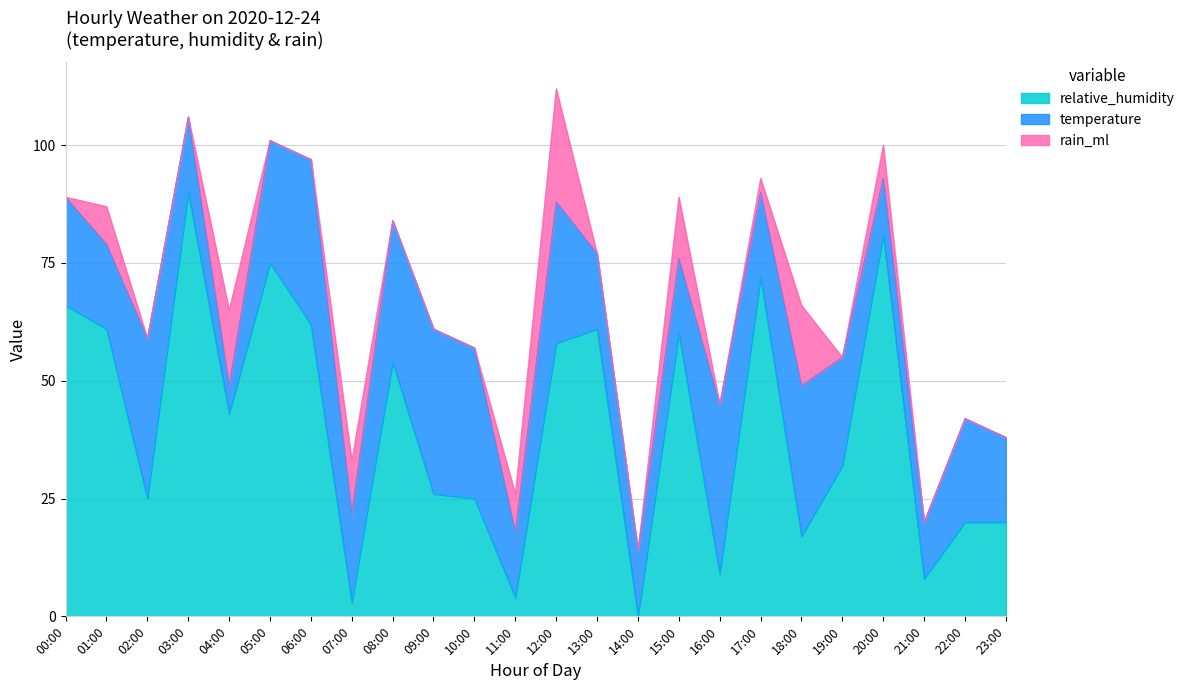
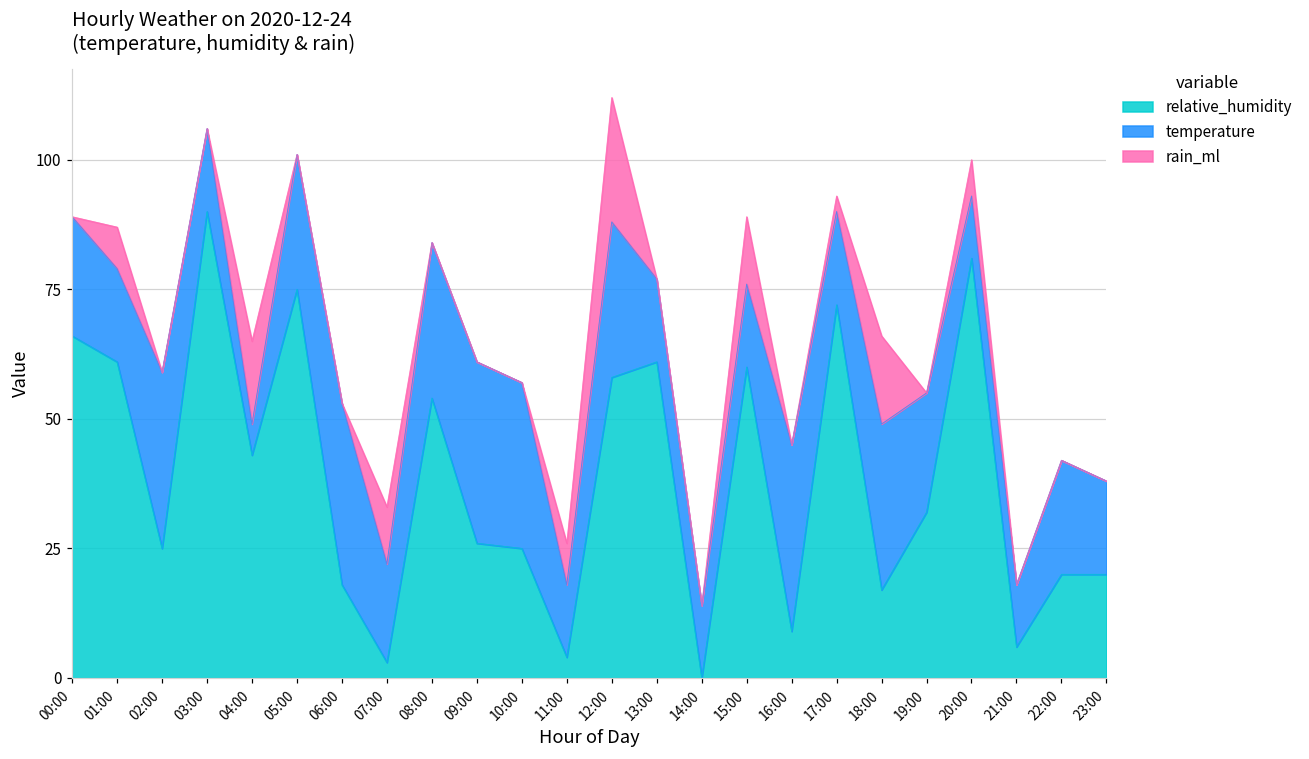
  {
    "relative_humidity": {
      "00:00": 66,
      "01:00": 61,
      "02:00": 25,
      "03:00": 90,
      "04:00": 43,
      "05:00": 75,
-     "06:00": 62,
+     "06:00": 18,
      "07:00": 3,
      "08:00": 54,
      "09:00": 26,
      "10:00": 25,
      "11:00": 4,
      "12:00": 58,
      "13:00": 61,
      "14:00": 0,
      "15:00": 60,
      "16:00": 9,
      "17:00": 72,
      "18:00": 17,
      "19:00": 32,
      "20:00": 81,
-     "21:00": 8,
+     "21:00": 6,
      "22:00": 20,
      "23:00": 20
    },
    "temperature": {
      "01:00": 18,
      "04:00": 6,
      "07:00": 19,
      "11:00": 14,
      "12:00": 30,
      "15:00": 16,
      "17:00": 18,
      "18:00": 32,
      "20:00": 12
    },
    "rain_ml": {
      "01:00": 8,
      "04:00": 16,
      "07:00": 11,
      "11:00": 8,
      "12:00": 24,
      "15:00": 13,
      "17:00": 3,
      "18:00": 17,
      "20:00": 7
    }
  }
